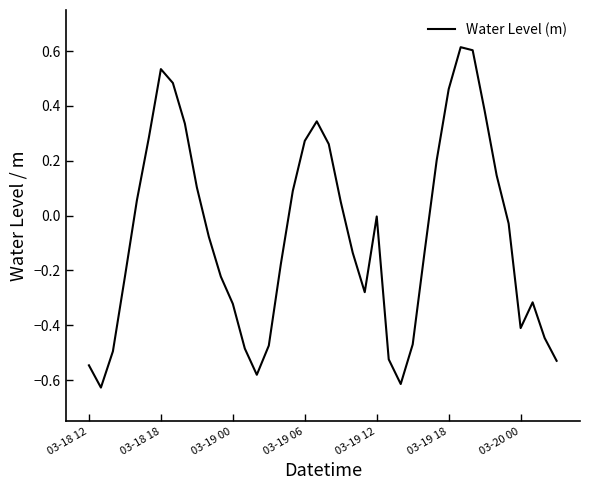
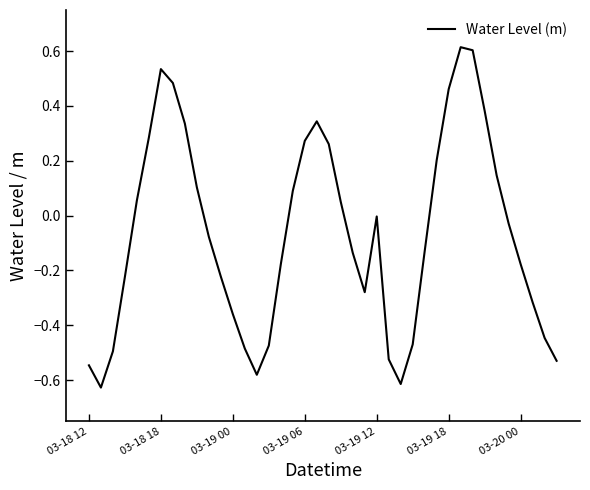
  {
    "03-18 12": -0.55,
    "03-18 18": 0.53,
-   "03-19 00": -0.32,
+   "03-19 00": -0.36,
    "03-19 06": 0.27,
    "03-19 12": 0.00,
    "03-19 18": 0.46,
-   "03-20 00": -0.41
+   "03-20 00": -0.18
  }
